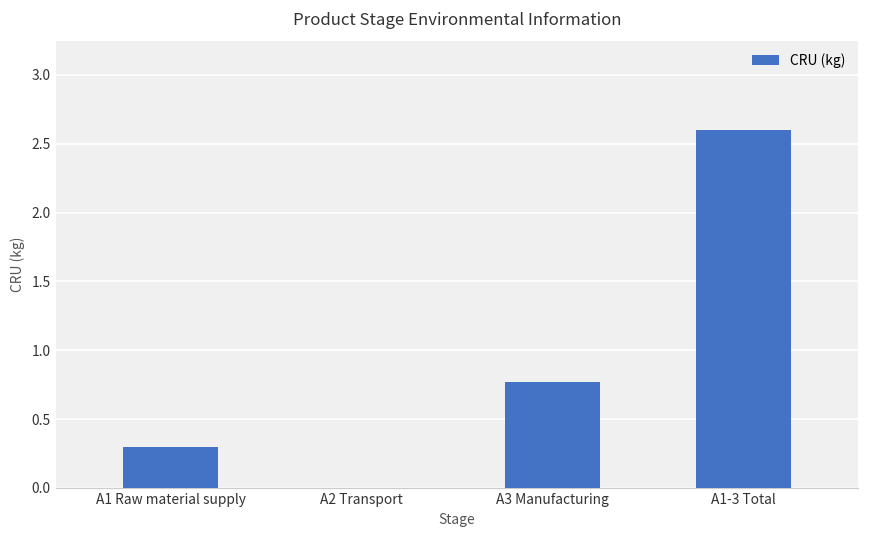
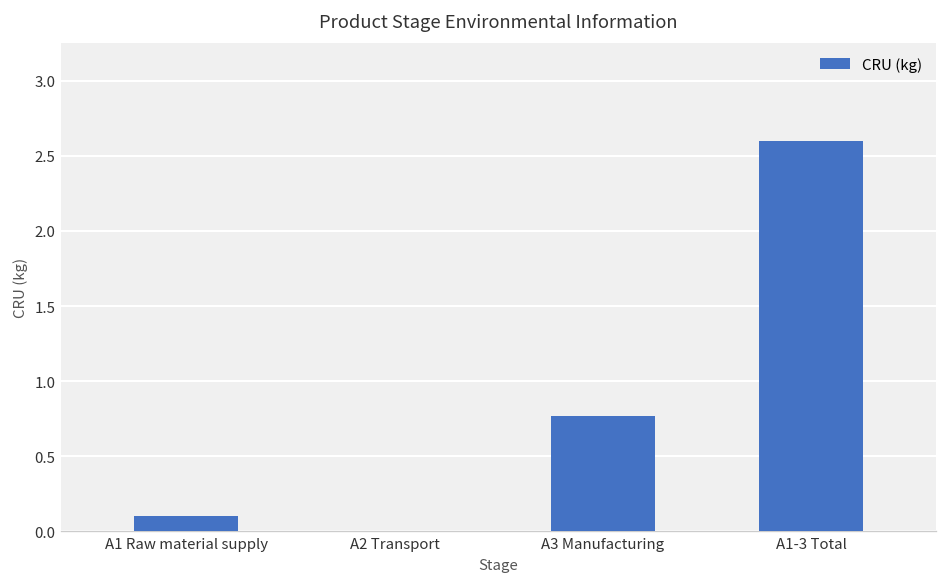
  {
-   "A1 Raw material supply": 0.29,
+   "A1 Raw material supply": 0.10,
    "A2 Transport": 0.00,
    "A3 Manufacturing": 0.77,
    "A1-3 Total": 2.60
  }
